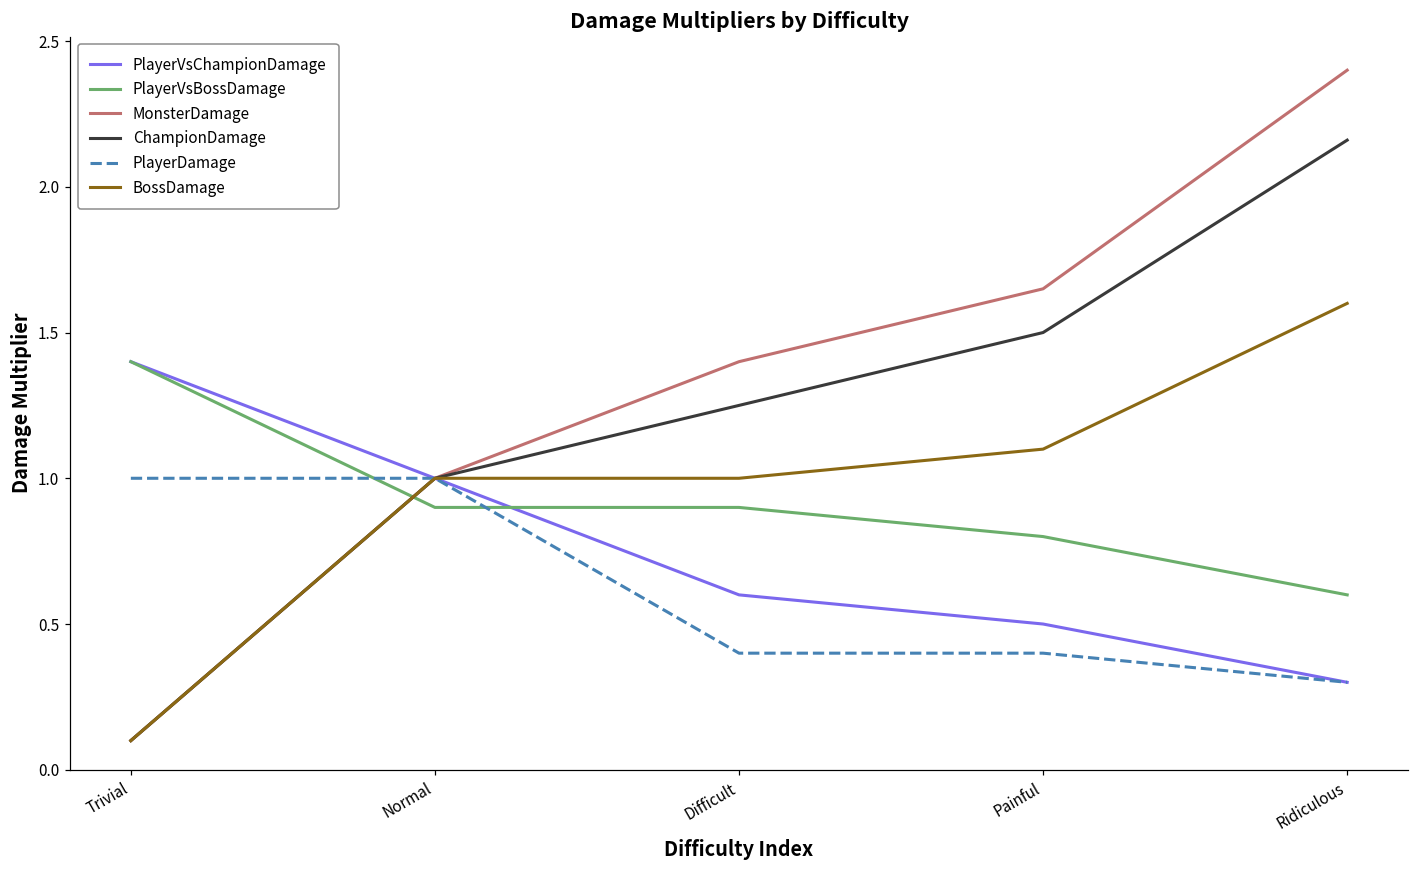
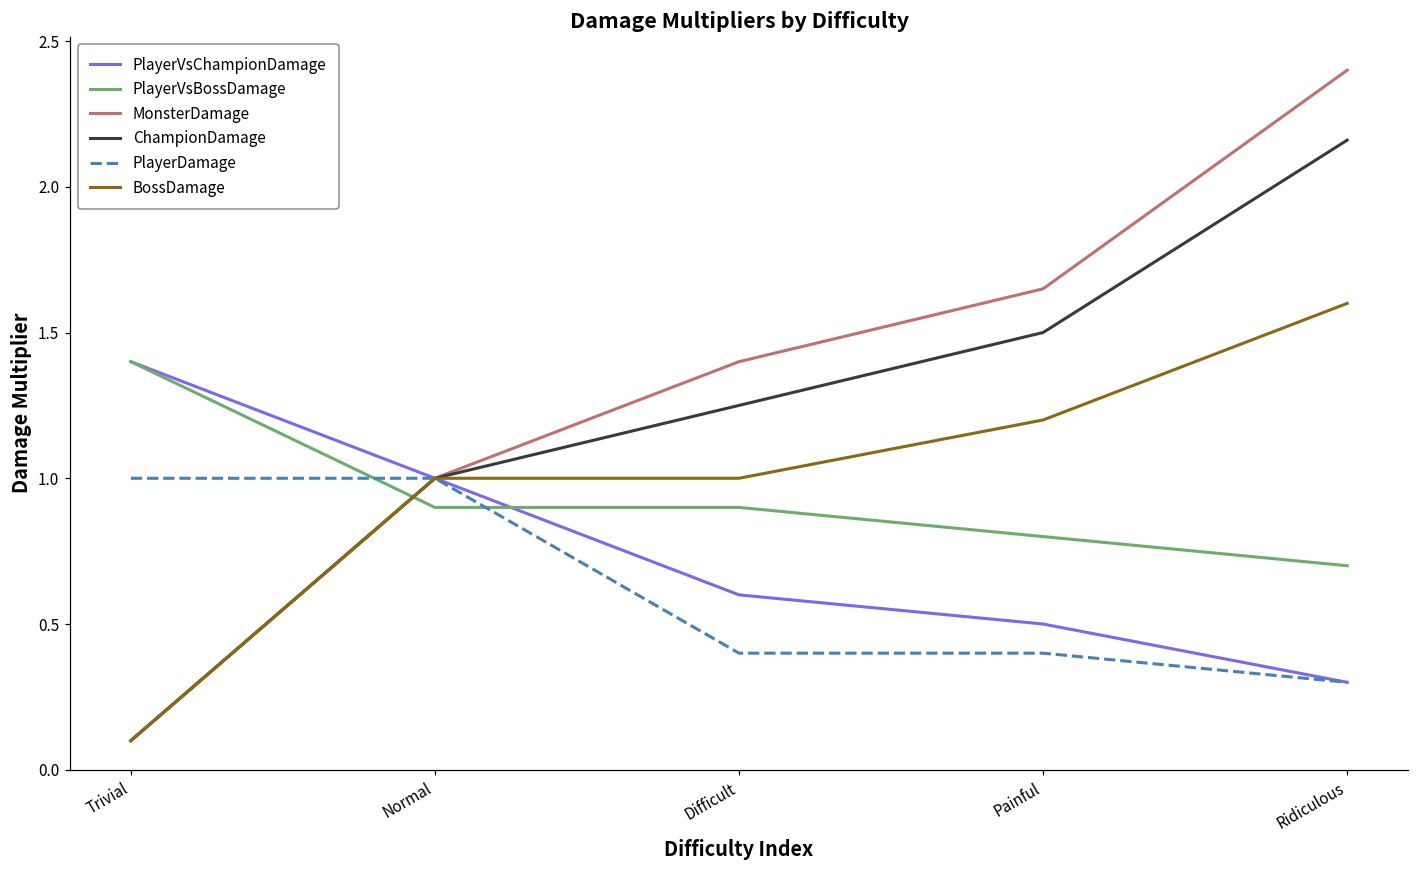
  {
    "PlayerVsChampionDamage": {
      "Difficult": 0.6,
      "Painful": 0.5
    },
    "PlayerVsBossDamage": {
      "Normal": 0.9,
      "Difficult": 0.9,
      "Painful": 0.8,
-     "Ridiculous": 0.6
+     "Ridiculous": 0.7
    },
    "MonsterDamage": {
      "Difficult": 1.4,
      "Painful": 1.65,
      "Ridiculous": 2.4
    },
    "ChampionDamage": {
      "Difficult": 1.25,
      "Painful": 1.5,
      "Ridiculous": 2.16
    },
    "PlayerDamage": {
      "Trivial": 1.0,
      "Difficult": 0.4,
      "Painful": 0.4
    },
    "BossDamage": {
      "Difficult": 1.0,
-     "Painful": 1.1,
+     "Painful": 1.2,
      "Ridiculous": 1.6
    }
  }
